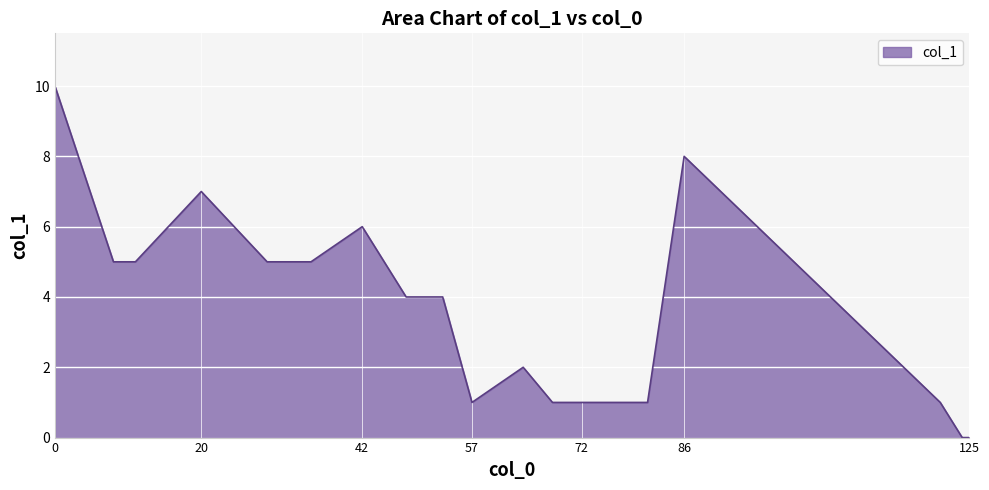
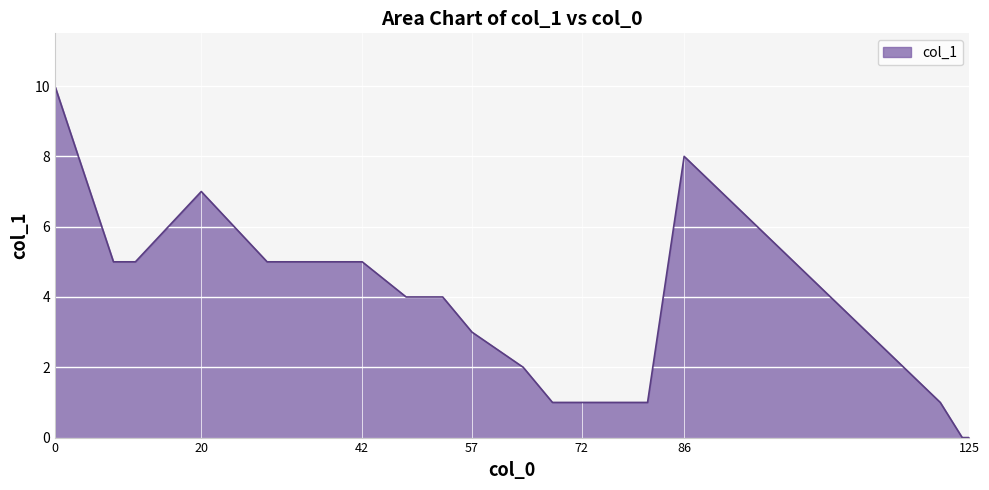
  {
    "0": 10,
    "20": 7,
-   "42": 6,
-   "57": 1,
+   "42": 5,
+   "57": 3,
    "72": 1,
    "86": 8,
    "125": 0
  }
